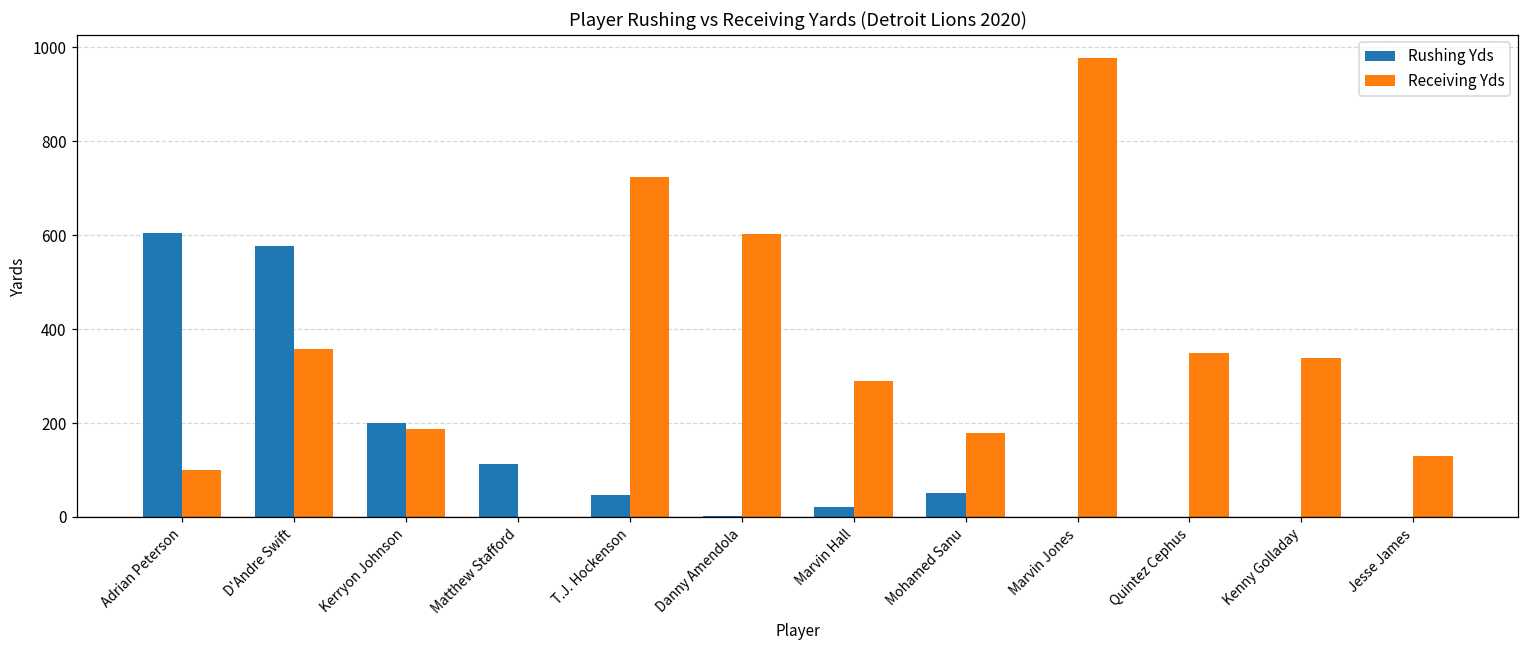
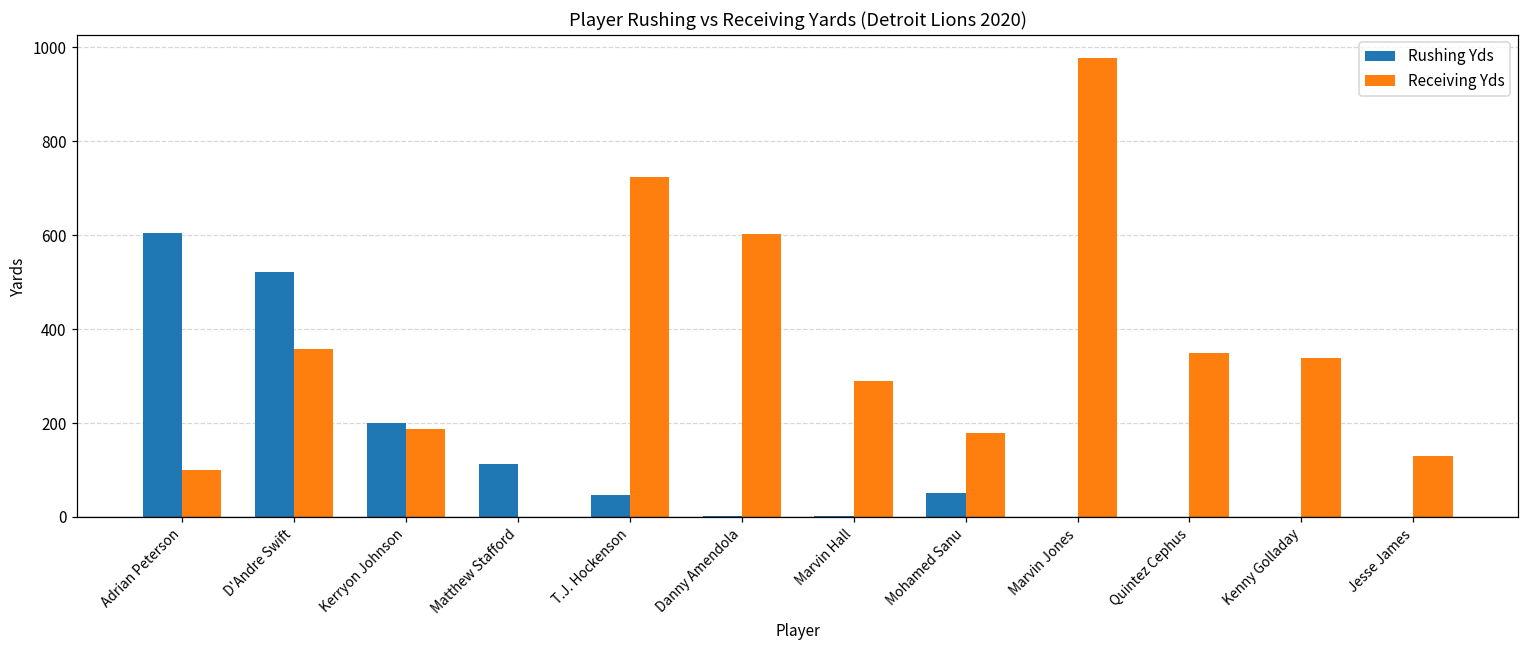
  {
    "Rushing Yds": {
      "Adrian Peterson": 600,
-     "D'Andre Swift": 580,
+     "D'Andre Swift": 520,
      "Kerryon Johnson": 200,
      "Matthew Stafford": 110,
      "T.J. Hockenson": 50,
-     "Marvin Hall": 20,
+     "Marvin Hall": 0,
      "Mohamed Sanu": 50,
      "Marvin Jones": 0,
      "Quintez Cephus": 0,
      "Kenny Golladay": 0,
      "Jesse James": 0
    },
    "Receiving Yds": {
      "Adrian Peterson": 100,
      "D'Andre Swift": 360,
      "Kerryon Johnson": 190,
      "Matthew Stafford": 0,
      "T.J. Hockenson": 720,
      "Danny Amendola": 600,
      "Marvin Hall": 290,
      "Mohamed Sanu": 180,
      "Marvin Jones": 980,
      "Quintez Cephus": 350,
      "Kenny Golladay": 340,
      "Jesse James": 130
    }
  }
